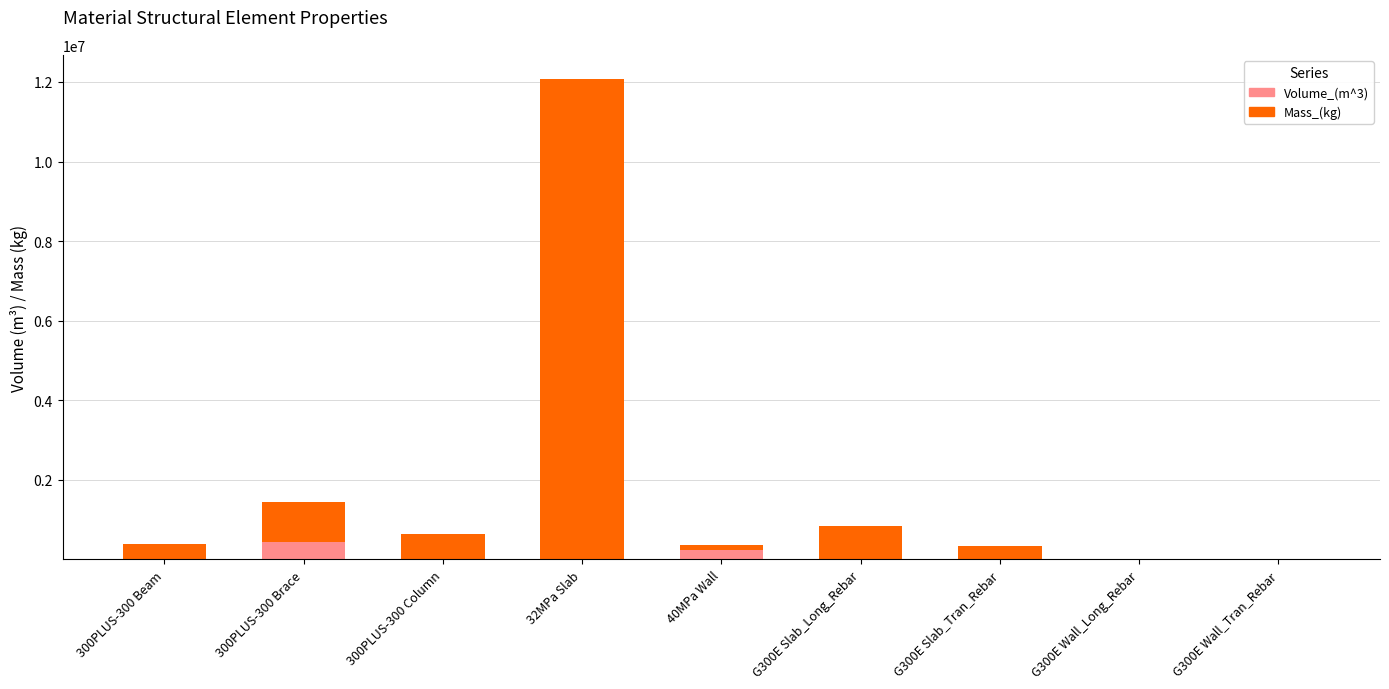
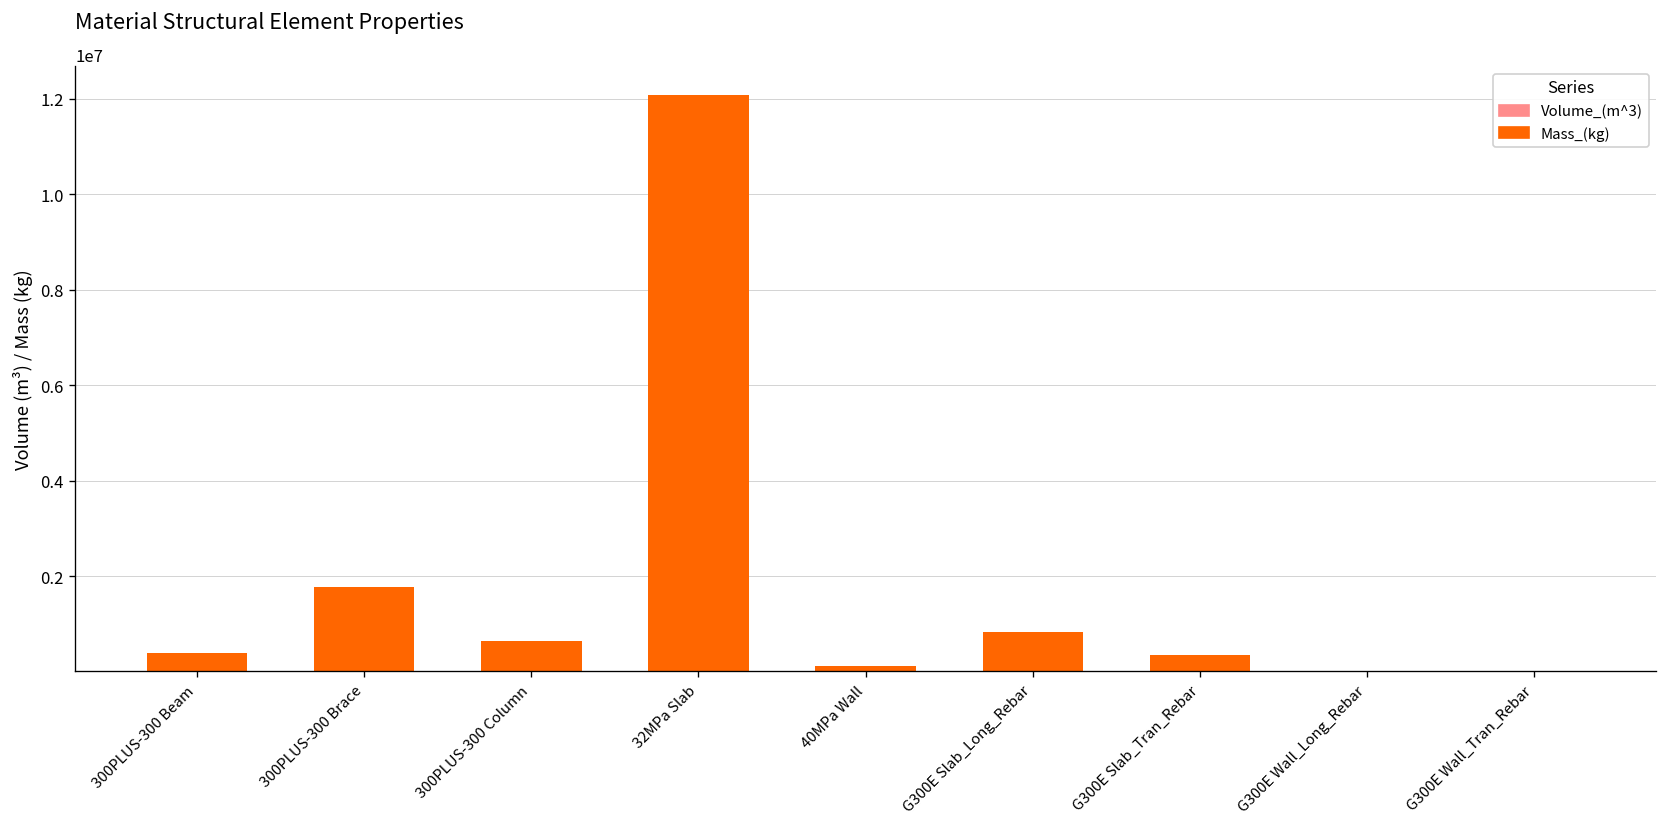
  {
    "Volume_(m^3)": {
-     "300PLUS-300 Brace": 400000,
-     "40MPa Wall": 200000,
+     "300PLUS-300 Brace": 0,
+     "40MPa Wall": 0,
      "G300E Slab_Tran_Rebar": 0
    },
    "Mass_(kg)": {
      "300PLUS-300 Beam": 400000,
-     "300PLUS-300 Brace": 1000000,
+     "300PLUS-300 Brace": 1800000,
      "300PLUS-300 Column": 600000,
      "32MPa Slab": 12100000,
      "40MPa Wall": 100000,
      "G300E Slab_Long_Rebar": 800000,
      "G300E Slab_Tran_Rebar": 300000
    }
  }
